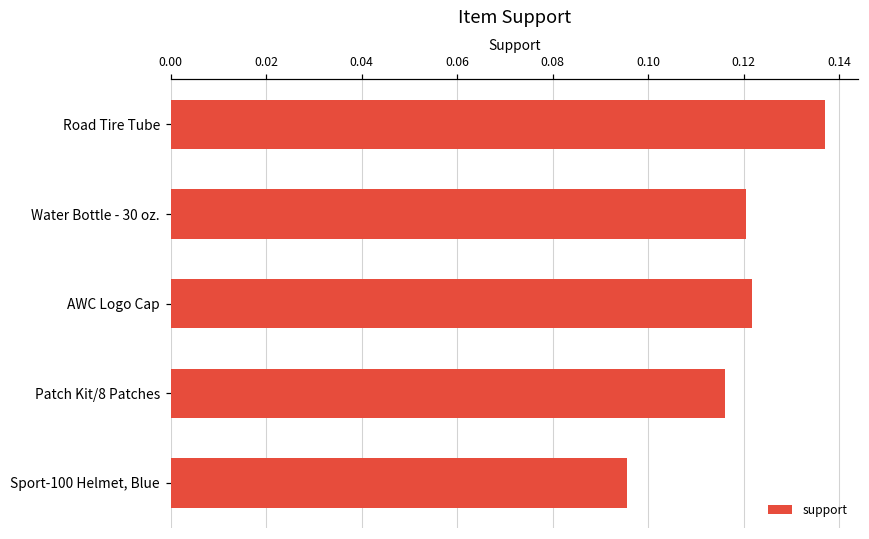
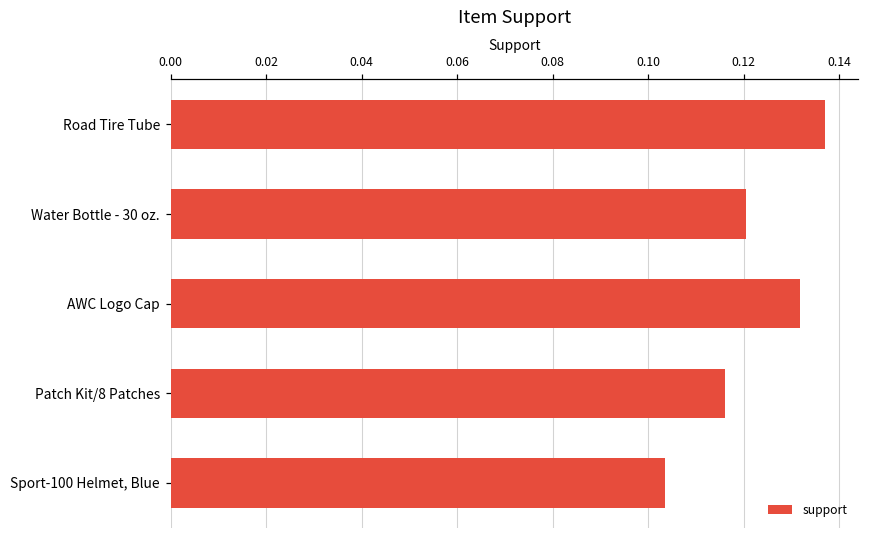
  {
    "Road Tire Tube": 0.137,
    "Water Bottle - 30 oz.": 0.120,
-   "AWC Logo Cap": 0.122,
+   "AWC Logo Cap": 0.132,
    "Patch Kit/8 Patches": 0.116,
-   "Sport-100 Helmet, Blue": 0.096
+   "Sport-100 Helmet, Blue": 0.103
  }
